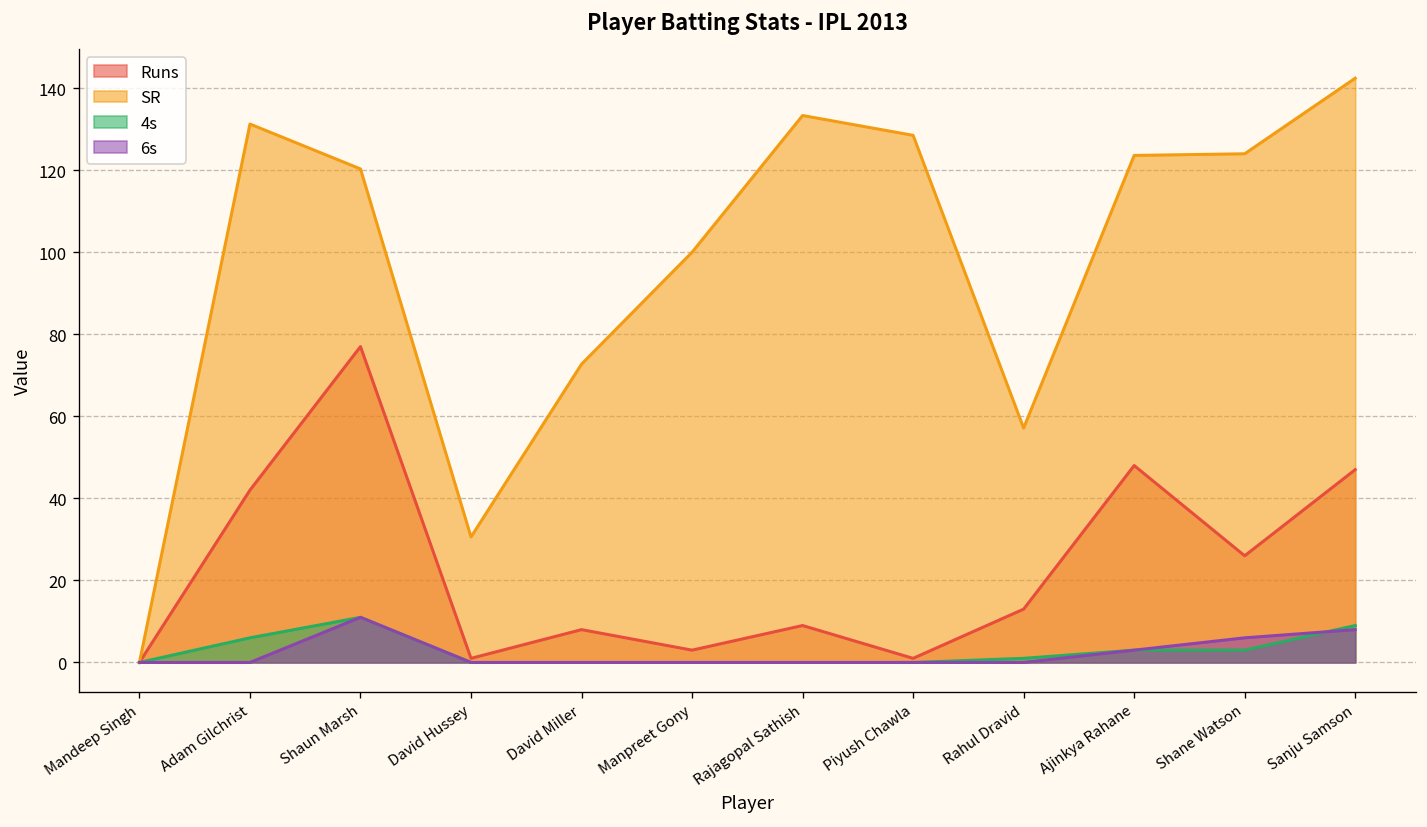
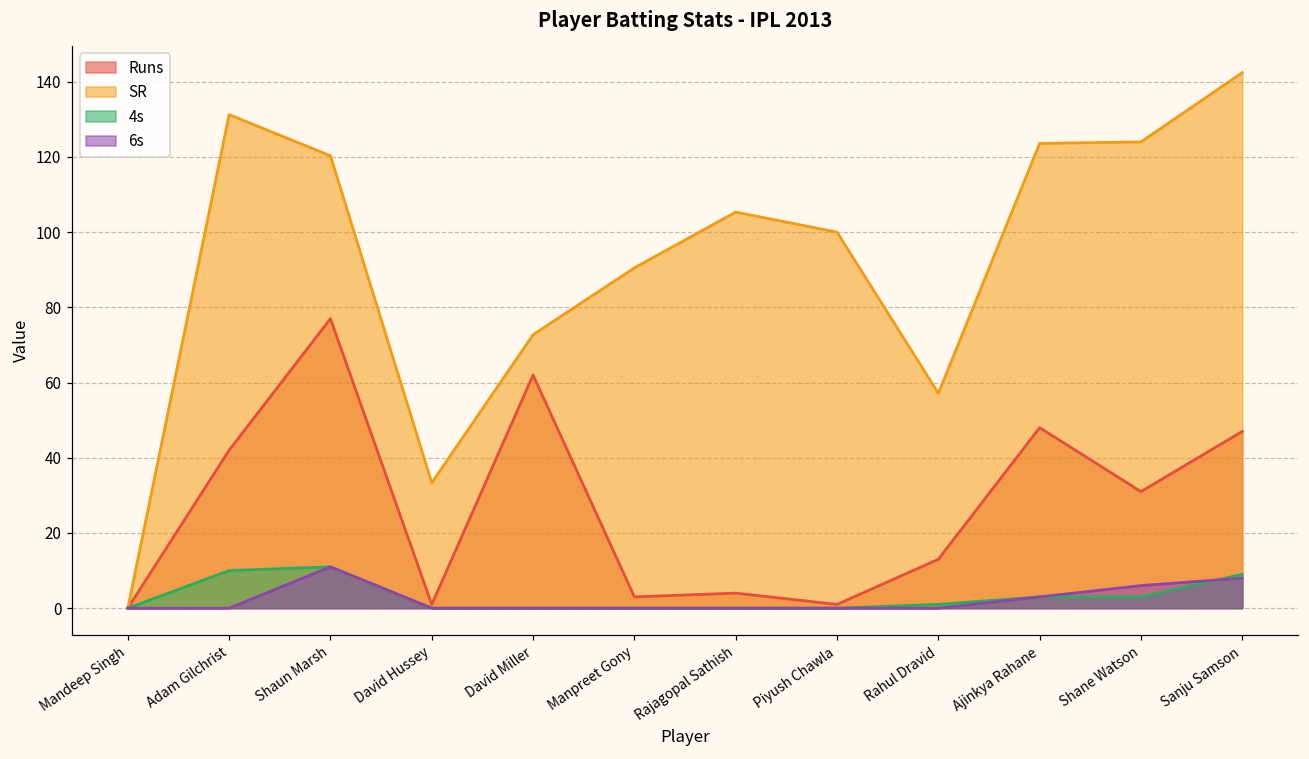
  {
    "Runs": {
      "Adam Gilchrist": 42,
      "Shaun Marsh": 77,
      "David Hussey": 1,
-     "David Miller": 8,
+     "David Miller": 62,
      "Manpreet Gony": 3,
-     "Rajagopal Sathish": 9,
+     "Rajagopal Sathish": 4,
      "Piyush Chawla": 1,
      "Rahul Dravid": 13,
      "Ajinkya Rahane": 48,
-     "Shane Watson": 26,
+     "Shane Watson": 31,
      "Sanju Samson": 47
    },
    "SR": {
      "Adam Gilchrist": 131,
      "Shaun Marsh": 120,
-     "David Hussey": 31,
+     "David Hussey": 33,
      "David Miller": 73,
-     "Manpreet Gony": 100,
-     "Rajagopal Sathish": 133,
-     "Piyush Chawla": 129,
+     "Manpreet Gony": 91,
+     "Rajagopal Sathish": 105,
+     "Piyush Chawla": 100,
      "Rahul Dravid": 57,
      "Ajinkya Rahane": 124,
      "Shane Watson": 124,
      "Sanju Samson": 142
    },
    "4s": {
-     "Adam Gilchrist": 6,
+     "Adam Gilchrist": 10,
      "Rahul Dravid": 1,
      "Shane Watson": 3,
      "Sanju Samson": 9
    },
    "6s": {
      "Adam Gilchrist": 0,
      "Rahul Dravid": 0,
      "Shane Watson": 6,
      "Sanju Samson": 8
    }
  }
